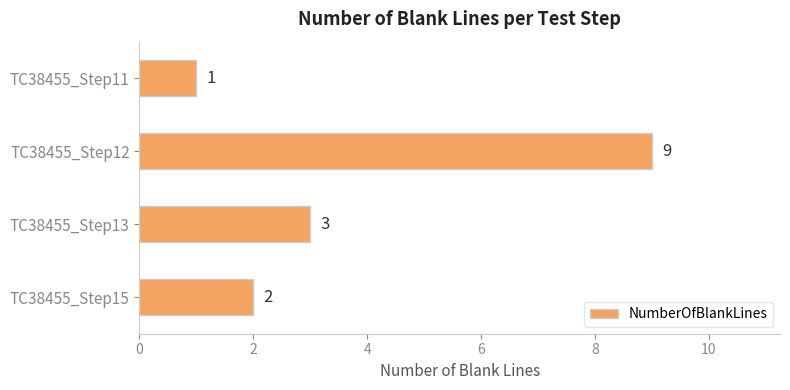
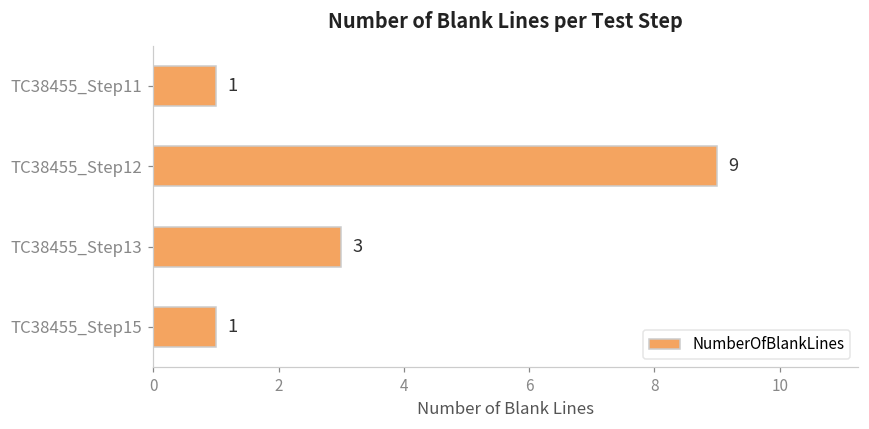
  {
    "TC38455_Step11": 1,
    "TC38455_Step12": 9,
    "TC38455_Step13": 3,
-   "TC38455_Step15": 2
+   "TC38455_Step15": 1
  }
